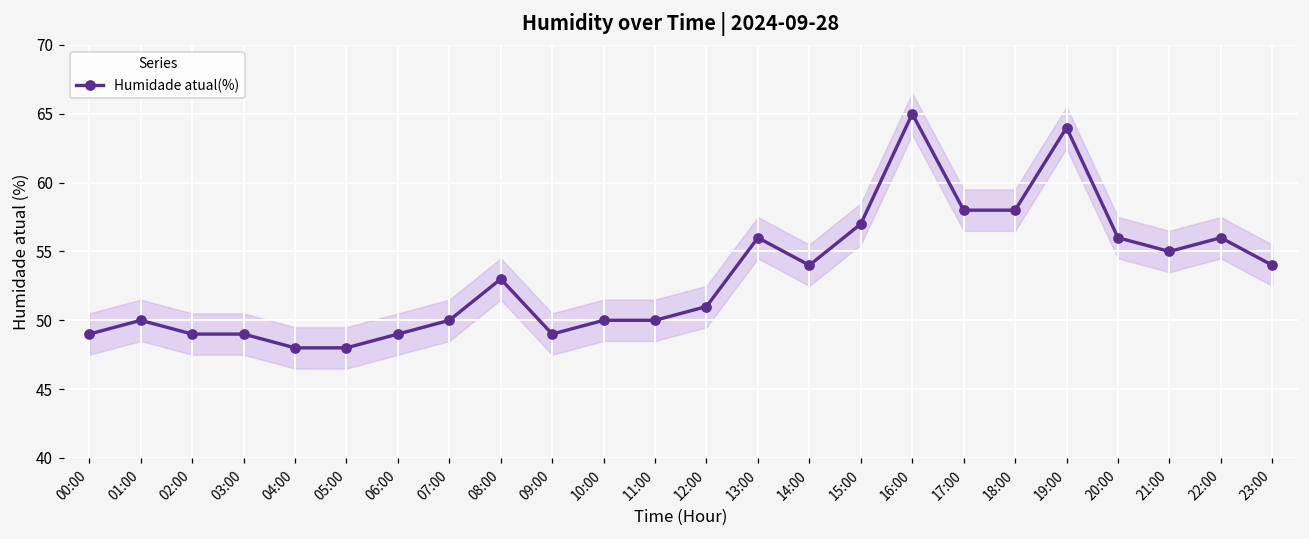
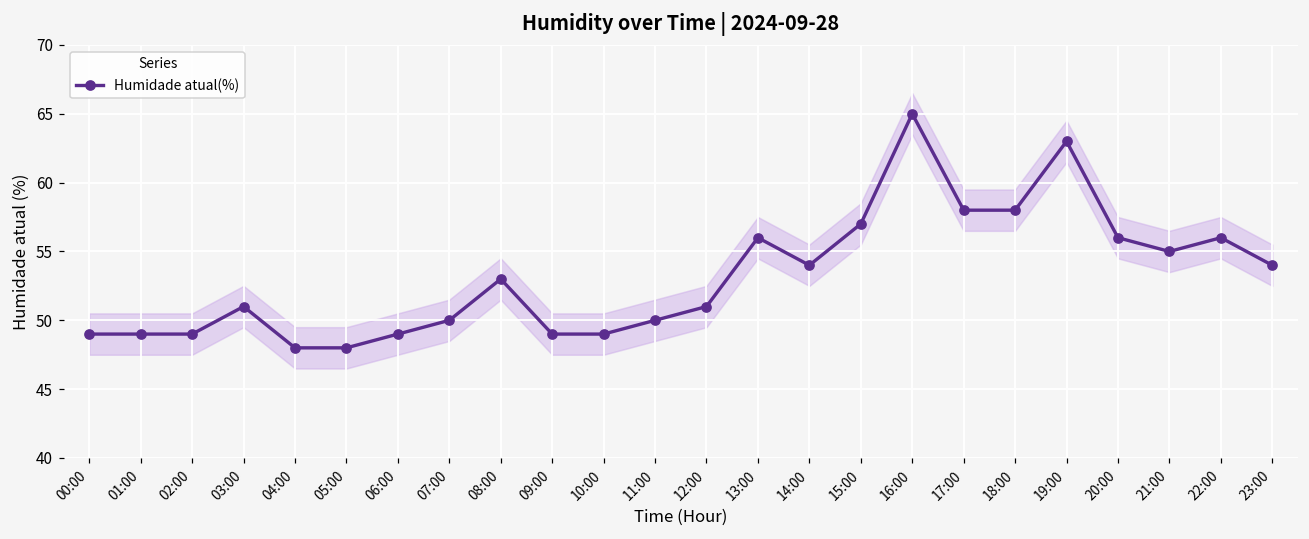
  {
    "Humidade atual(%)": {
      "00:00": 49,
-     "01:00": 50,
+     "01:00": 49,
      "02:00": 49,
-     "03:00": 49,
+     "03:00": 51,
      "04:00": 48,
      "05:00": 48,
      "06:00": 49,
      "07:00": 50,
      "08:00": 53,
      "09:00": 49,
-     "10:00": 50,
+     "10:00": 49,
      "11:00": 50,
      "12:00": 51,
      "13:00": 56,
      "14:00": 54,
      "15:00": 57,
      "16:00": 65,
      "17:00": 58,
      "18:00": 58,
-     "19:00": 64,
+     "19:00": 63,
      "20:00": 56,
      "21:00": 55,
      "22:00": 56,
      "23:00": 54
    }
  }
